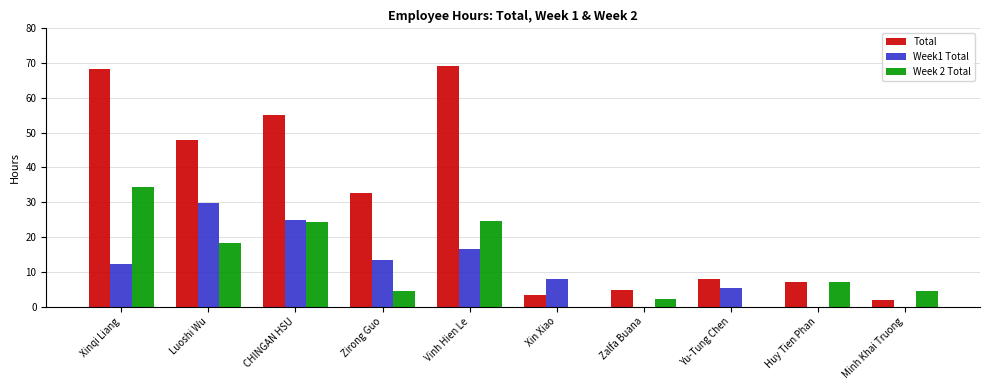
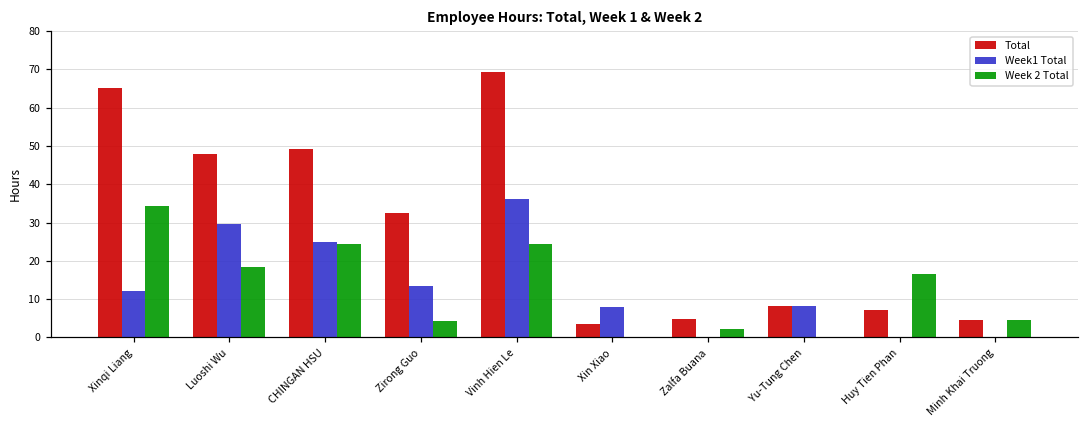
  {
    "Total": {
-     "Xinqi Liang": 68,
+     "Xinqi Liang": 65,
      "Luoshi Wu": 48,
-     "CHINGAN HSU": 55,
+     "CHINGAN HSU": 49,
      "Zirong Guo": 33,
      "Vinh Hien Le": 69,
      "Xin Xiao": 3,
      "Zalfa Buana": 5,
      "Yu-Tung Chen": 8,
      "Huy Tien Phan": 7,
-     "Minh Khai Truong": 2
+     "Minh Khai Truong": 5
    },
    "Week1 Total": {
      "Xinqi Liang": 12,
      "Luoshi Wu": 30,
      "CHINGAN HSU": 25,
      "Zirong Guo": 13,
-     "Vinh Hien Le": 17,
+     "Vinh Hien Le": 36,
      "Xin Xiao": 8,
      "Zalfa Buana": 0,
-     "Yu-Tung Chen": 5,
+     "Yu-Tung Chen": 8,
      "Huy Tien Phan": 0,
      "Minh Khai Truong": 0
    },
    "Week 2 Total": {
      "Xinqi Liang": 34,
      "Luoshi Wu": 18,
      "CHINGAN HSU": 24,
      "Zirong Guo": 4,
      "Vinh Hien Le": 24,
      "Xin Xiao": 0,
      "Zalfa Buana": 2,
      "Yu-Tung Chen": 0,
-     "Huy Tien Phan": 7,
+     "Huy Tien Phan": 16,
      "Minh Khai Truong": 5
    }
  }
